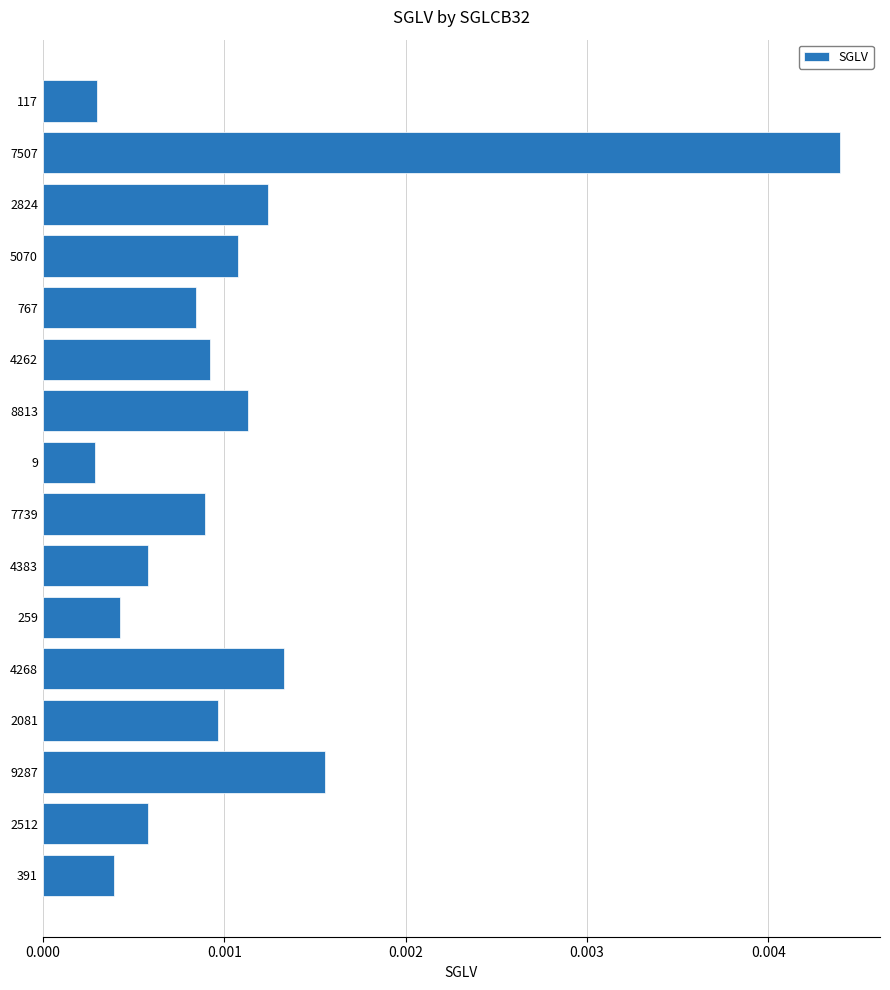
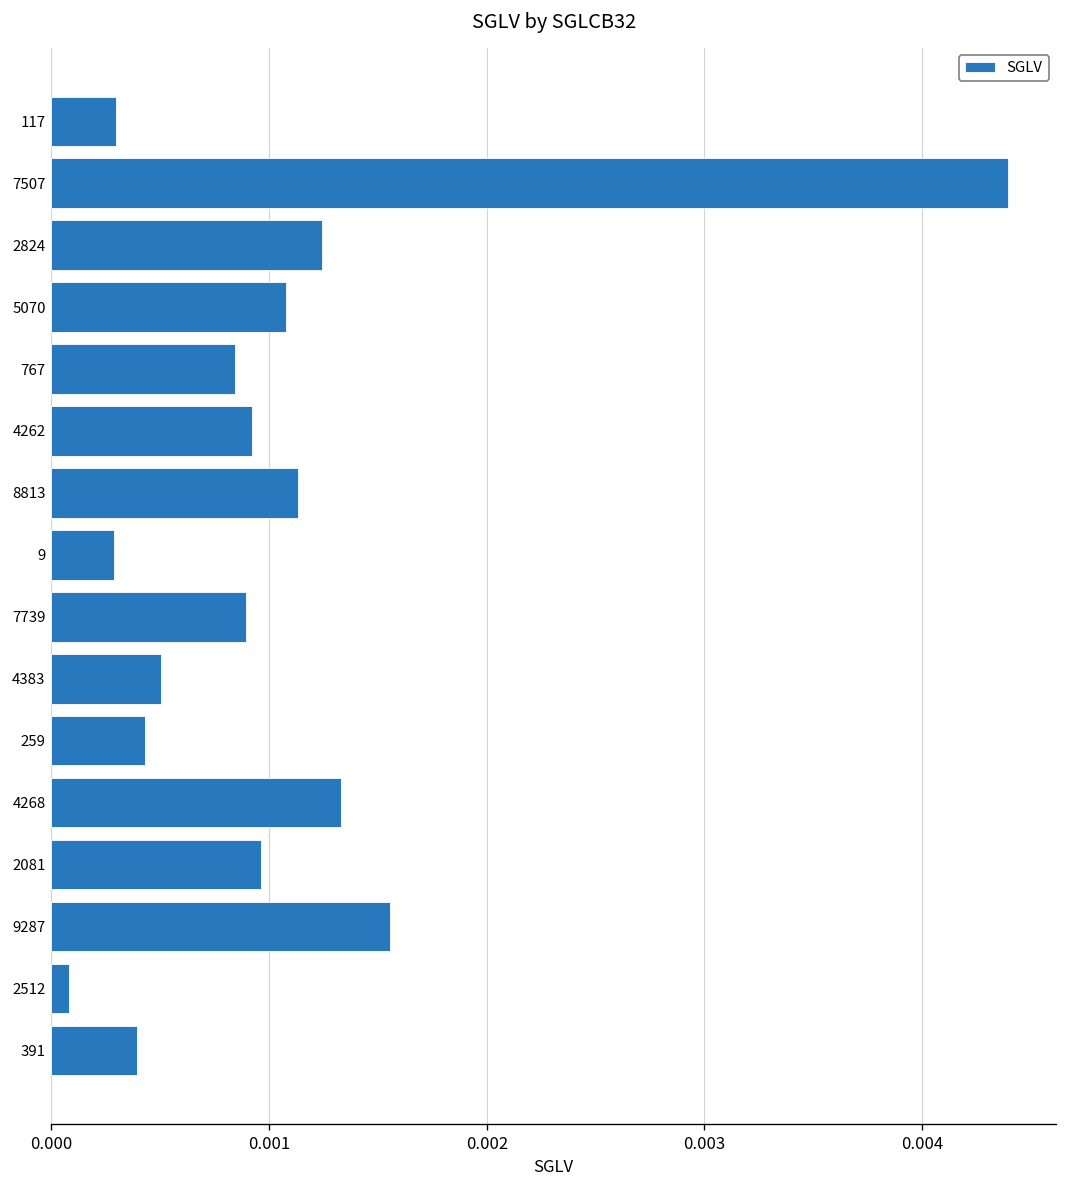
  {
    "117": 0.00030,
    "7507": 0.00440,
    "2824": 0.00124,
    "5070": 0.00108,
    "767": 0.00085,
    "4262": 0.00092,
    "8813": 0.00113,
    "9": 0.00029,
    "7739": 0.00089,
-   "4383": 0.00058,
+   "4383": 0.00051,
    "259": 0.00043,
    "4268": 0.00133,
    "2081": 0.00097,
    "9287": 0.00156,
-   "2512": 0.00058,
+   "2512": 0.00008,
    "391": 0.00039
  }
